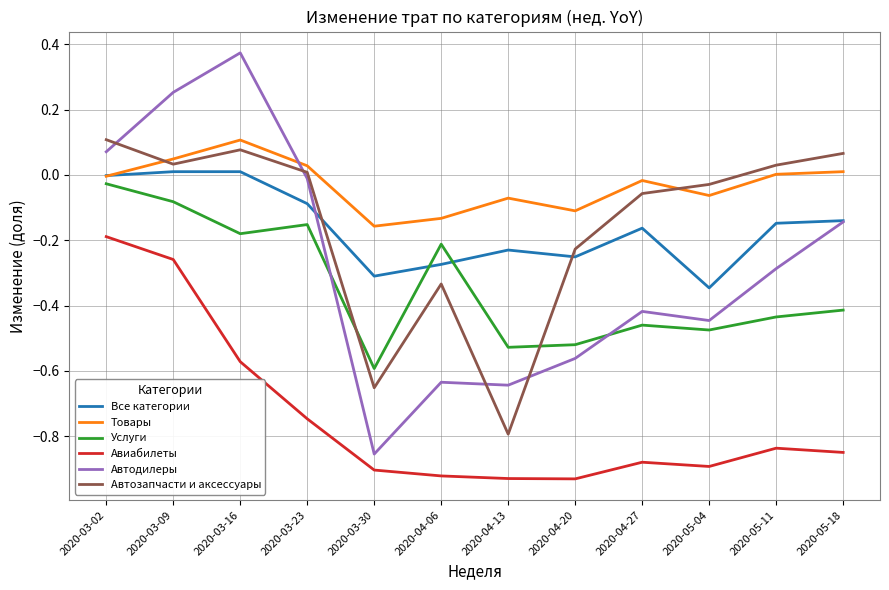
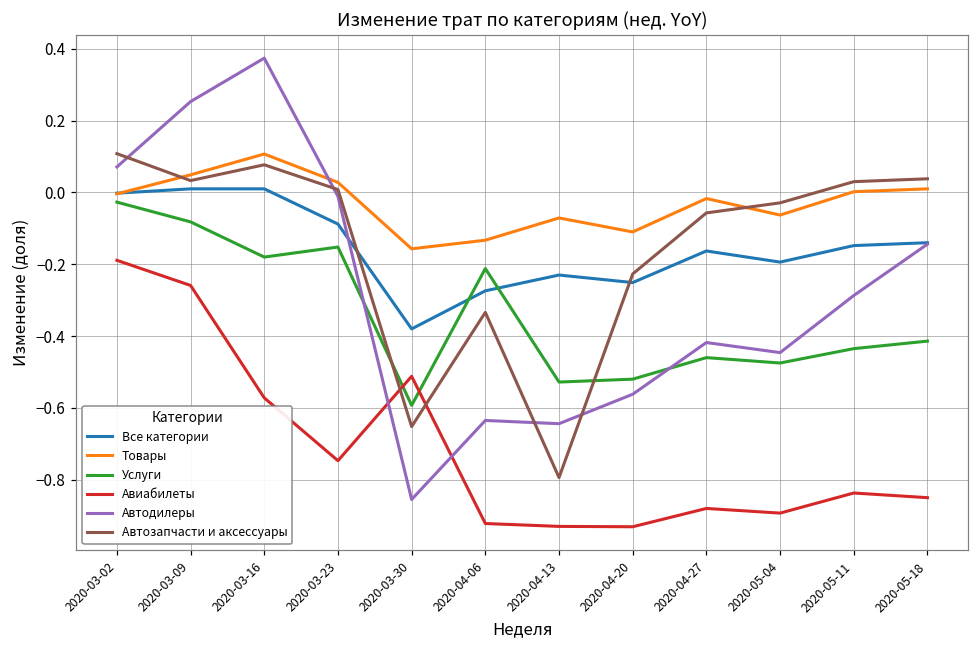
  {
    "Все категории": {
      "2020-03-09": 0.01,
      "2020-03-16": 0.01,
      "2020-03-23": -0.09,
-     "2020-03-30": -0.31,
+     "2020-03-30": -0.38,
      "2020-04-06": -0.27,
      "2020-04-13": -0.23,
      "2020-04-20": -0.25,
      "2020-04-27": -0.16,
-     "2020-05-04": -0.35,
+     "2020-05-04": -0.19,
      "2020-05-11": -0.15
    },
    "Товары": {
      "2020-03-09": 0.05,
      "2020-03-16": 0.11,
      "2020-03-23": 0.03,
      "2020-03-30": -0.16,
      "2020-04-06": -0.13,
      "2020-04-13": -0.07,
      "2020-04-20": -0.11,
      "2020-04-27": -0.02,
      "2020-05-04": -0.06,
      "2020-05-11": 0.00,
      "2020-05-18": 0.01
    },
    "Услуги": {
      "2020-03-02": -0.03,
      "2020-03-09": -0.08,
      "2020-03-16": -0.18,
      "2020-03-23": -0.15,
      "2020-03-30": -0.59,
      "2020-04-06": -0.21,
      "2020-04-13": -0.53,
      "2020-04-20": -0.52,
      "2020-04-27": -0.46,
      "2020-05-04": -0.48,
      "2020-05-11": -0.44,
      "2020-05-18": -0.41
    },
    "Авиабилеты": {
      "2020-03-02": -0.19,
      "2020-03-09": -0.26,
      "2020-03-16": -0.57,
      "2020-03-23": -0.75,
-     "2020-03-30": -0.90,
+     "2020-03-30": -0.51,
      "2020-04-06": -0.92,
      "2020-04-13": -0.93,
      "2020-04-20": -0.93,
      "2020-04-27": -0.88,
      "2020-05-04": -0.89,
      "2020-05-11": -0.84,
      "2020-05-18": -0.85
    },
    "Автодилеры": {
      "2020-03-02": 0.07,
      "2020-03-09": 0.25,
      "2020-03-16": 0.37,
      "2020-03-23": -0.01,
      "2020-03-30": -0.86,
      "2020-04-06": -0.64,
      "2020-04-13": -0.64,
      "2020-04-20": -0.56,
      "2020-04-27": -0.42,
      "2020-05-04": -0.45,
      "2020-05-11": -0.29
    },
    "Автозапчасти и аксессуары": {
      "2020-03-02": 0.11,
      "2020-03-09": 0.03,
      "2020-03-16": 0.08,
      "2020-03-23": 0.01,
      "2020-03-30": -0.65,
      "2020-04-06": -0.33,
      "2020-04-13": -0.79,
      "2020-04-20": -0.23,
      "2020-04-27": -0.06,
      "2020-05-04": -0.03,
      "2020-05-11": 0.03,
-     "2020-05-18": 0.07
+     "2020-05-18": 0.04
    }
  }
